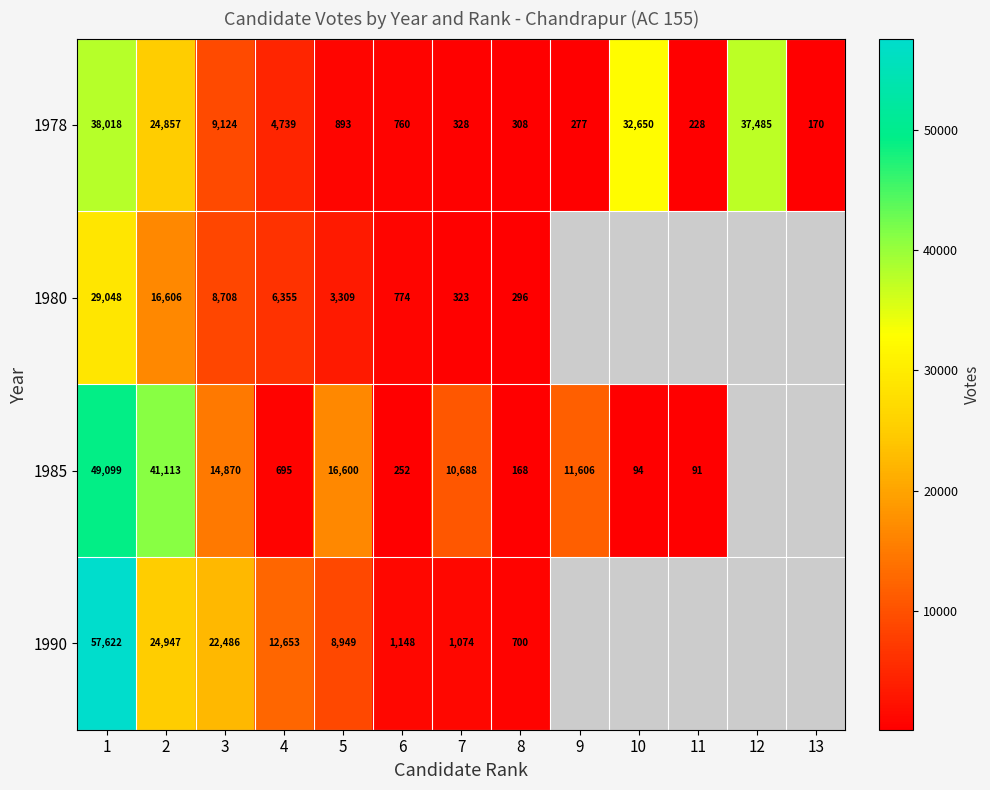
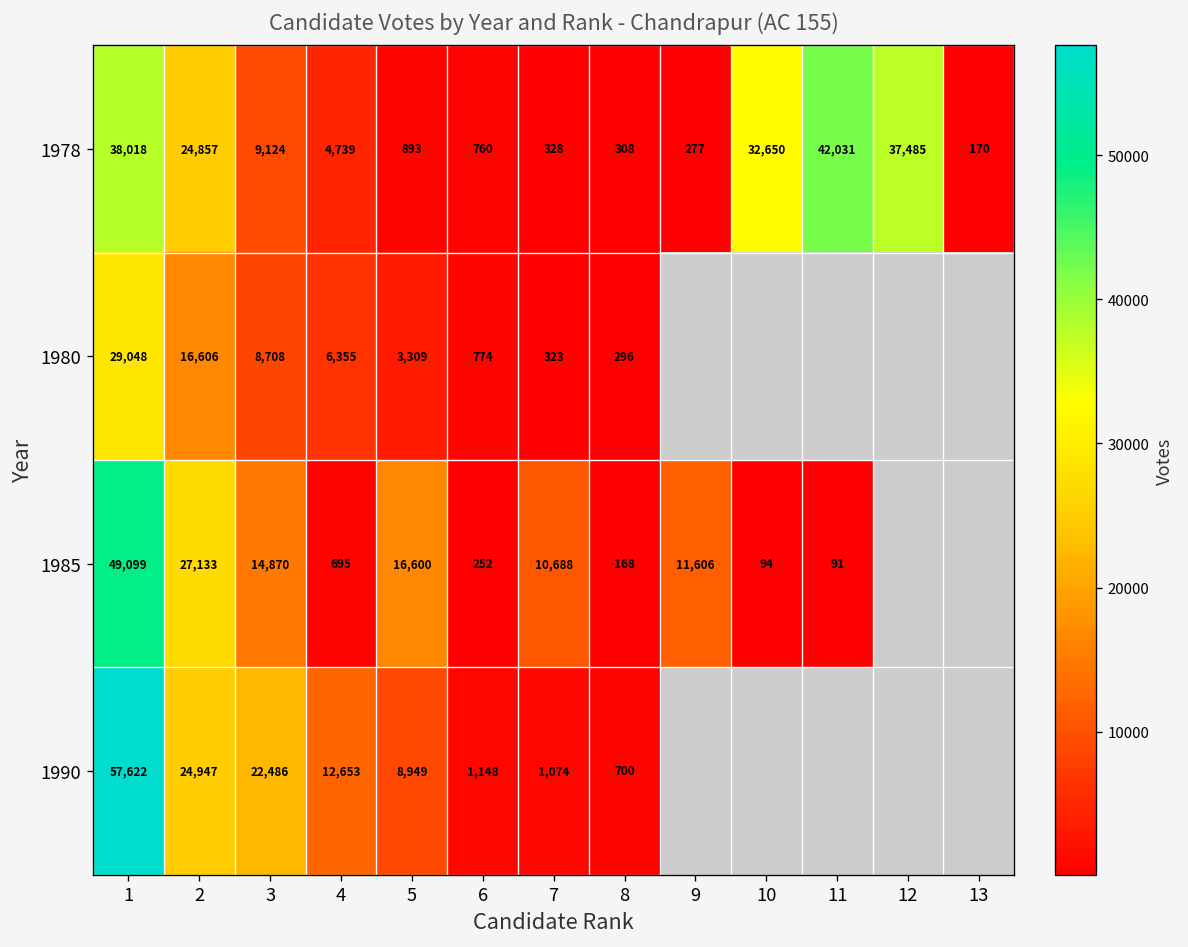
  {
    "1978": {
      "1": "38,018",
      "2": "24,857",
      "3": "9,124",
      "4": "4,739",
      "5": "893",
      "6": "760",
      "7": "328",
      "8": "308",
      "9": "277",
      "10": "32,650",
-     "11": "228",
+     "11": "42,031",
      "12": "37,485",
      "13": "170"
    },
    "1980": {
      "1": "29,048",
      "2": "16,606",
      "3": "8,708",
      "4": "6,355",
      "5": "3,309",
      "6": "774",
      "7": "323",
      "8": "296"
    },
    "1985": {
      "1": "49,099",
-     "2": "41,113",
+     "2": "27,133",
      "3": "14,870",
      "4": "695",
      "5": "16,600",
      "6": "252",
      "7": "10,688",
      "8": "168",
      "9": "11,606",
      "10": "94",
      "11": "91"
    },
    "1990": {
      "1": "57,622",
      "2": "24,947",
      "3": "22,486",
      "4": "12,653",
      "5": "8,949",
      "6": "1,148",
      "7": "1,074",
      "8": "700"
    }
  }
